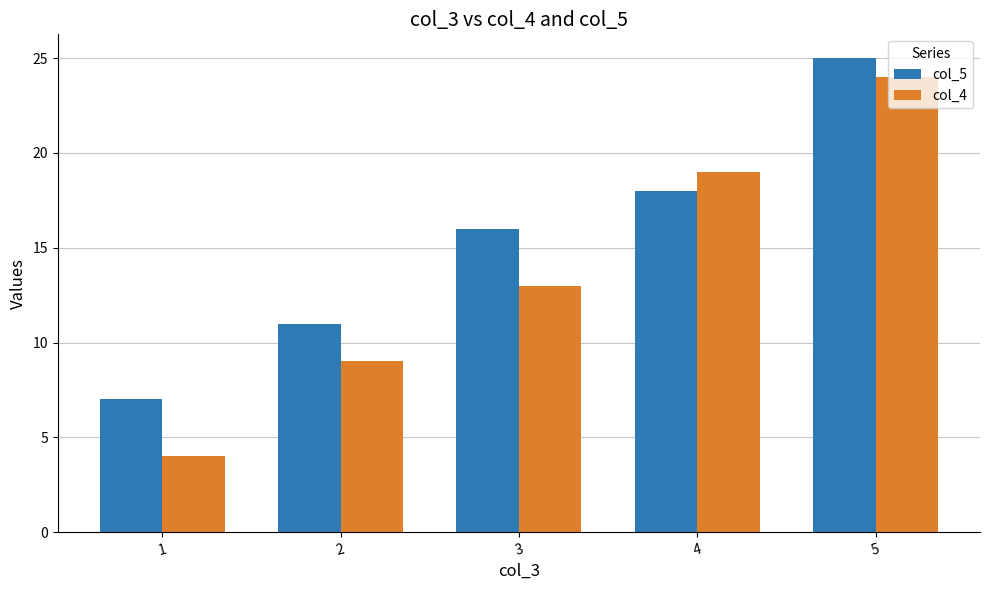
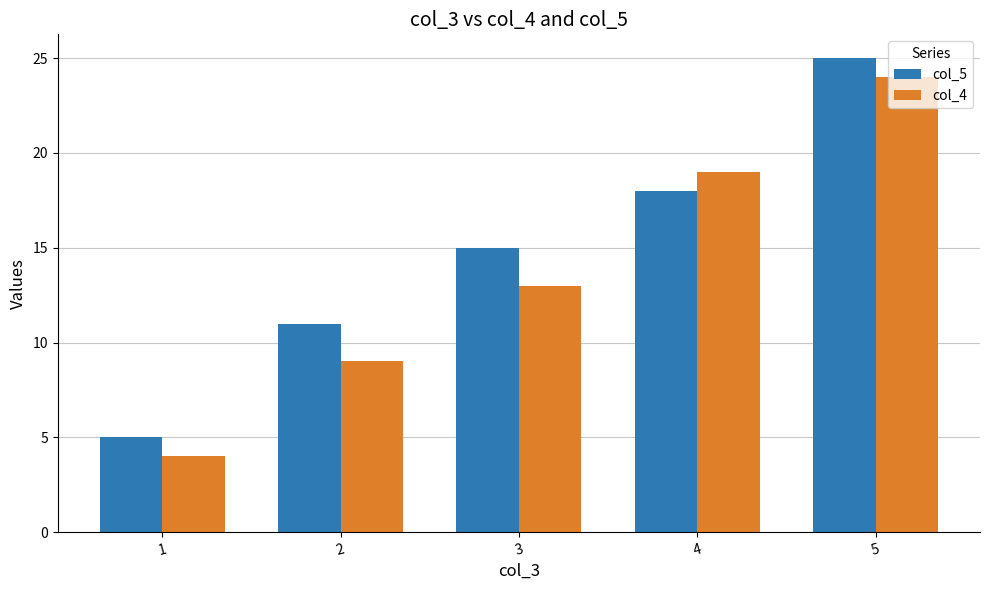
  {
    "col_5": {
-     "1": 7,
+     "1": 5,
      "2": 11,
-     "3": 16,
+     "3": 15,
      "4": 18,
      "5": 25
    },
    "col_4": {
      "1": 4,
      "2": 9,
      "3": 13,
      "4": 19
    }
  }
